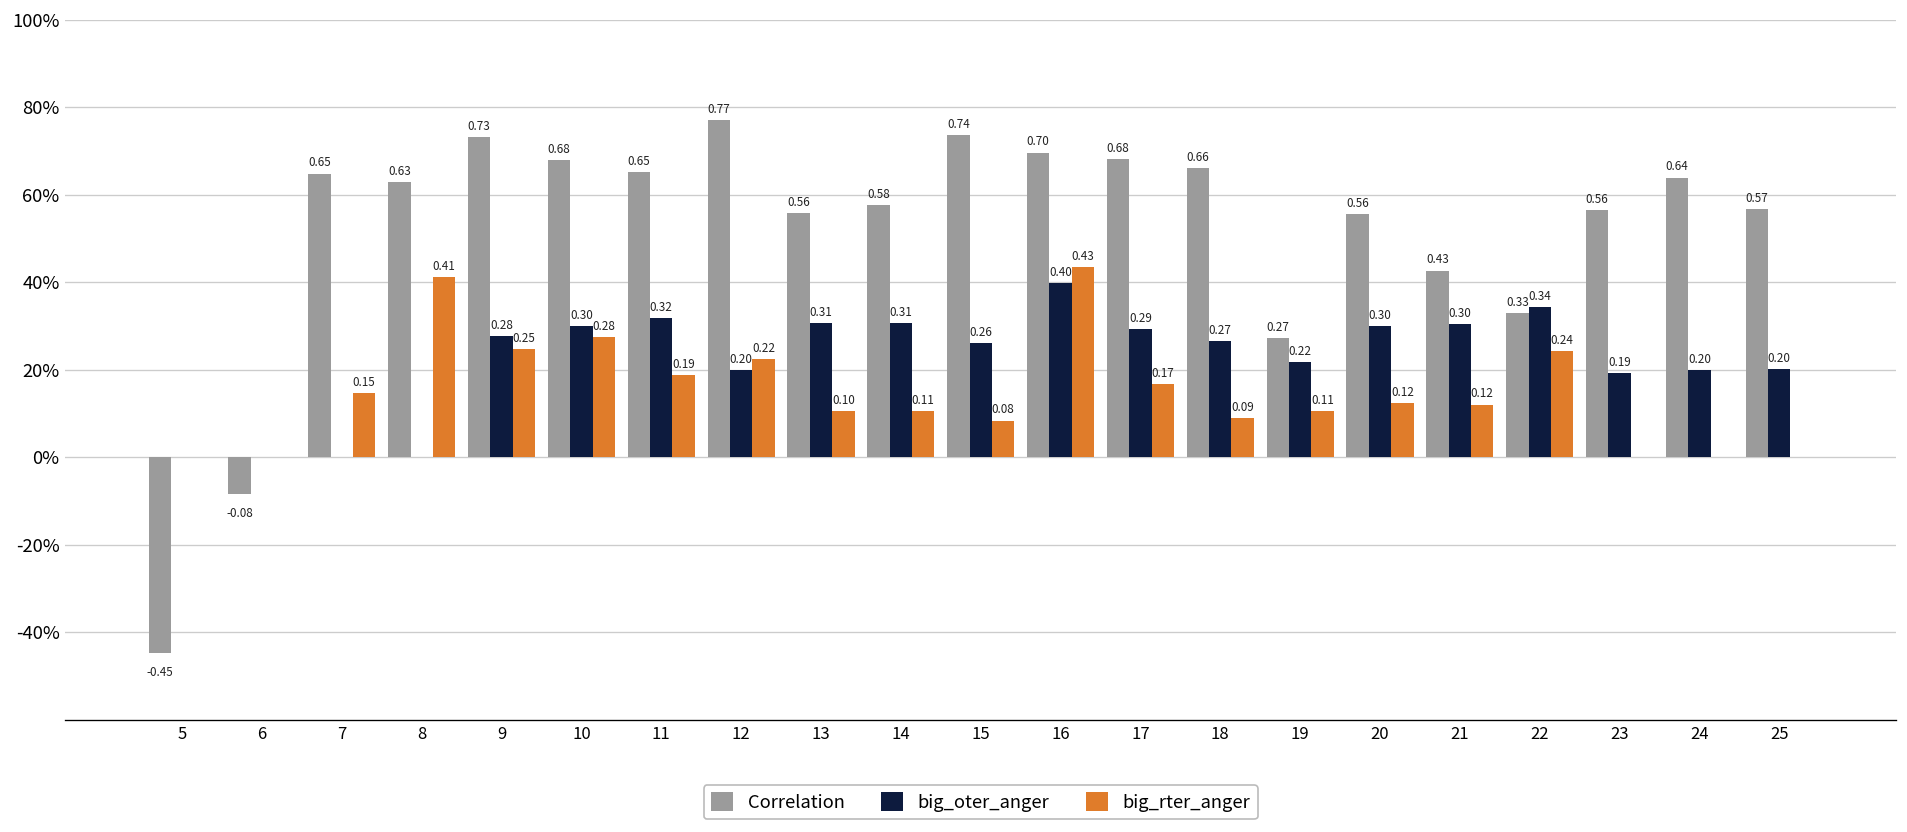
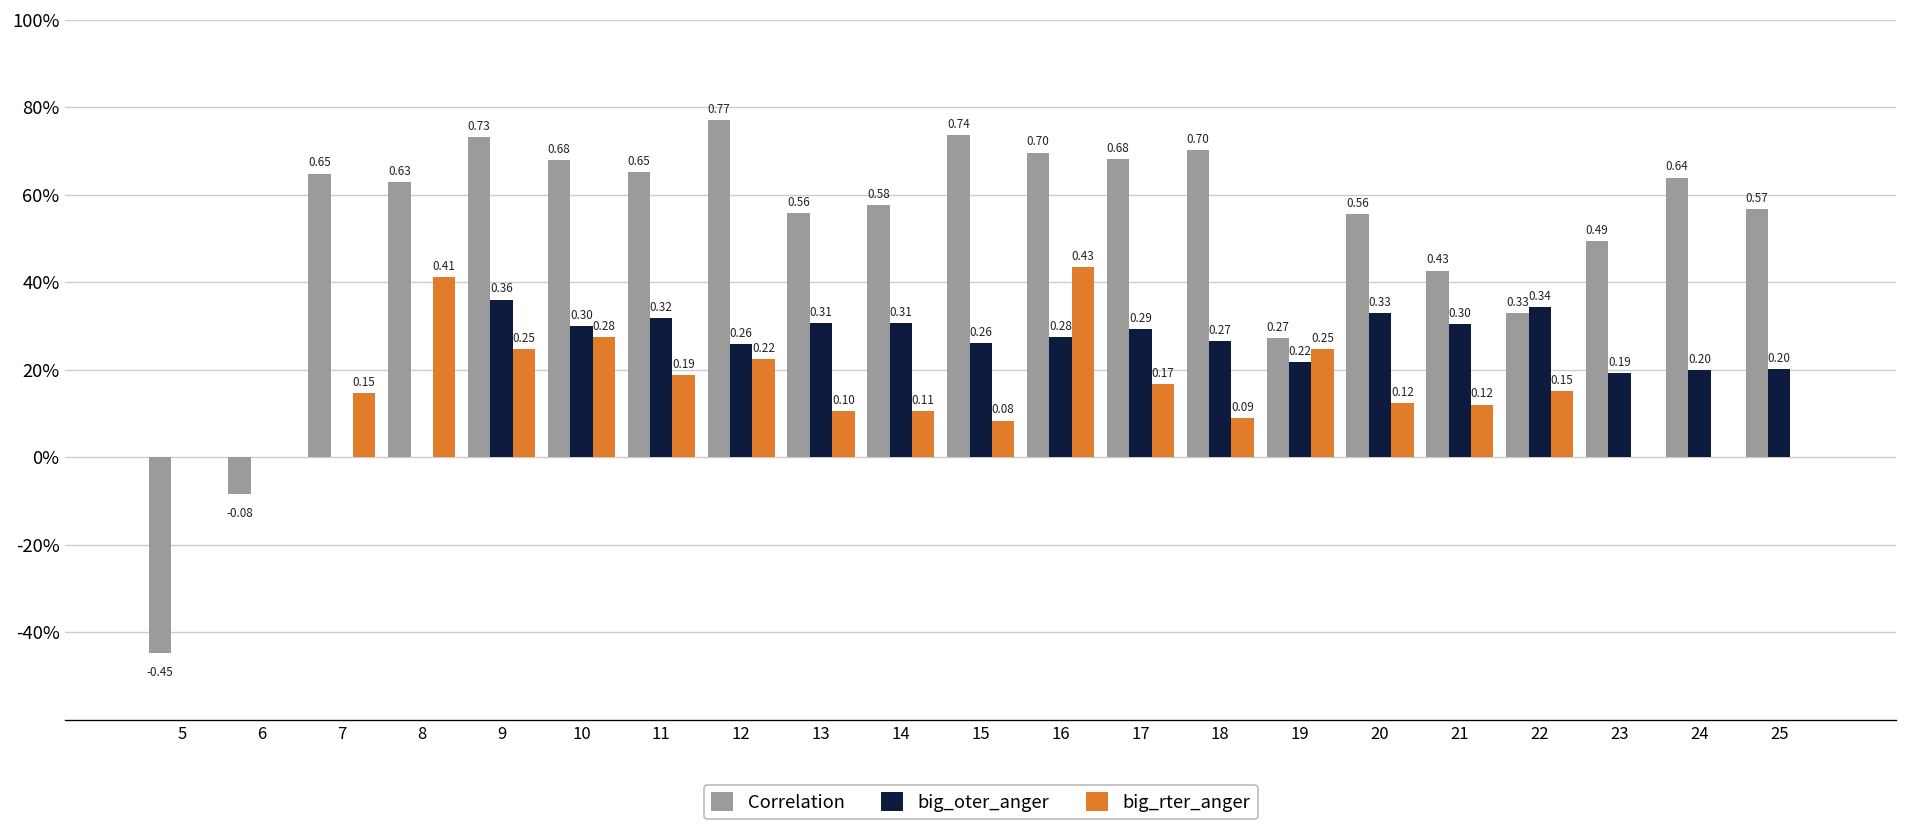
  {
    "Correlation": {
      "5": -0.45,
      "6": -0.08,
      "7": 0.65,
      "8": 0.63,
      "9": 0.73,
      "10": 0.68,
      "11": 0.65,
      "12": 0.77,
      "13": 0.56,
      "14": 0.58,
      "15": 0.74,
      "16": 0.70,
      "17": 0.68,
-     "18": 0.66,
+     "18": 0.70,
      "19": 0.27,
      "20": 0.56,
      "21": 0.43,
      "22": 0.33,
-     "23": 0.56,
+     "23": 0.49,
      "24": 0.64,
      "25": 0.57
    },
    "big_oter_anger": {
-     "9": 0.28,
+     "9": 0.36,
      "10": 0.30,
      "11": 0.32,
-     "12": 0.20,
+     "12": 0.26,
      "13": 0.31,
      "14": 0.31,
      "15": 0.26,
-     "16": 0.40,
+     "16": 0.28,
      "17": 0.29,
      "18": 0.27,
      "19": 0.22,
-     "20": 0.30,
+     "20": 0.33,
      "21": 0.30,
      "22": 0.34,
      "23": 0.19,
      "24": 0.20,
      "25": 0.20
    },
    "big_rter_anger": {
      "7": 0.15,
      "8": 0.41,
      "9": 0.25,
      "10": 0.28,
      "11": 0.19,
      "12": 0.22,
      "13": 0.10,
      "14": 0.11,
      "15": 0.08,
      "16": 0.43,
      "17": 0.17,
      "18": 0.09,
-     "19": 0.11,
+     "19": 0.25,
      "20": 0.12,
      "21": 0.12,
-     "22": 0.24
+     "22": 0.15
    }
  }
